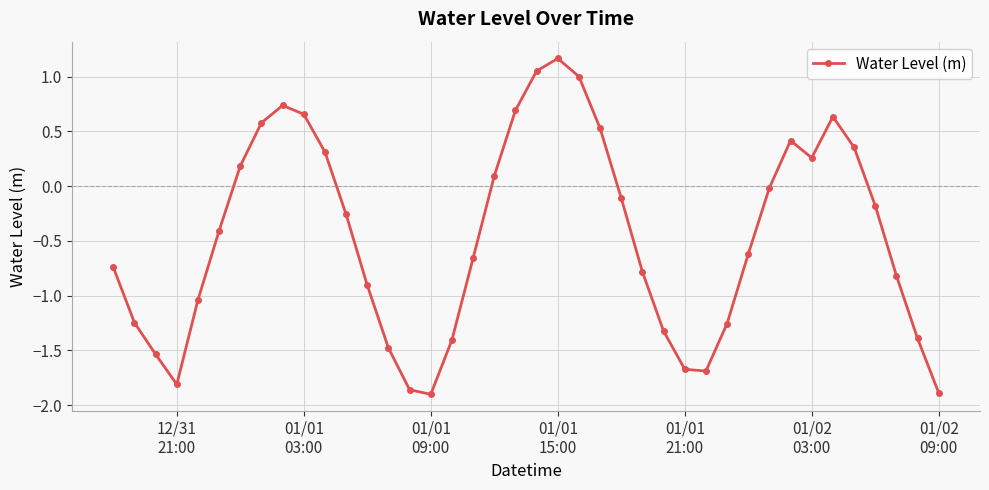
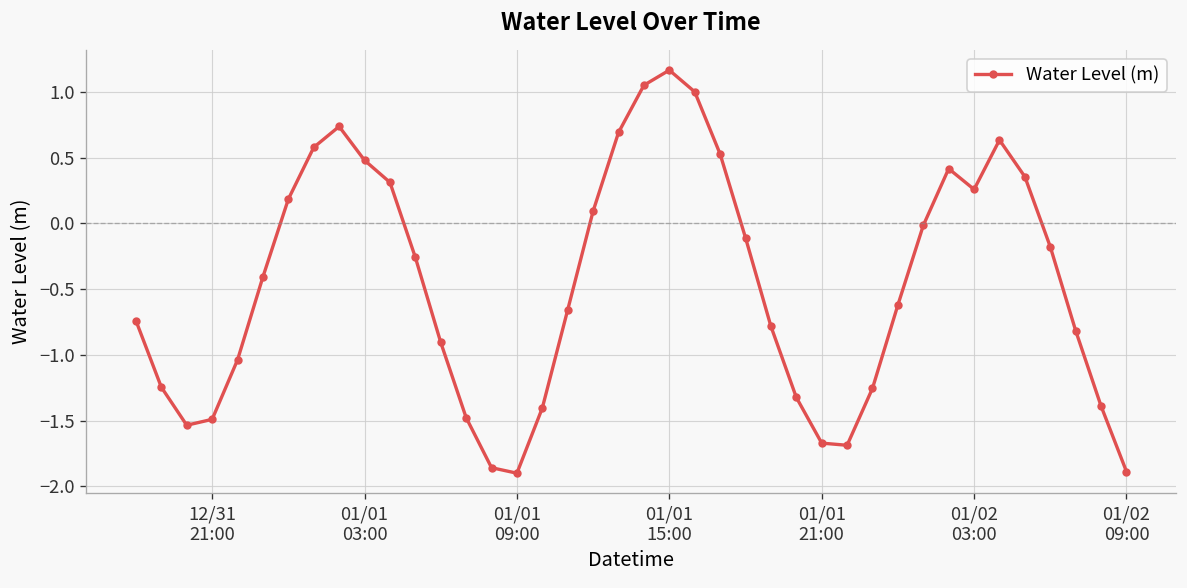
  {
-   "12/31 21:00": -1.81,
-   "01/01 03:00": 0.66,
+   "12/31 21:00": -1.49,
+   "01/01 03:00": 0.48,
    "01/01 09:00": -1.90,
    "01/01 15:00": 1.16,
    "01/01 21:00": -1.67,
    "01/02 03:00": 0.26,
    "01/02 09:00": -1.89
  }
